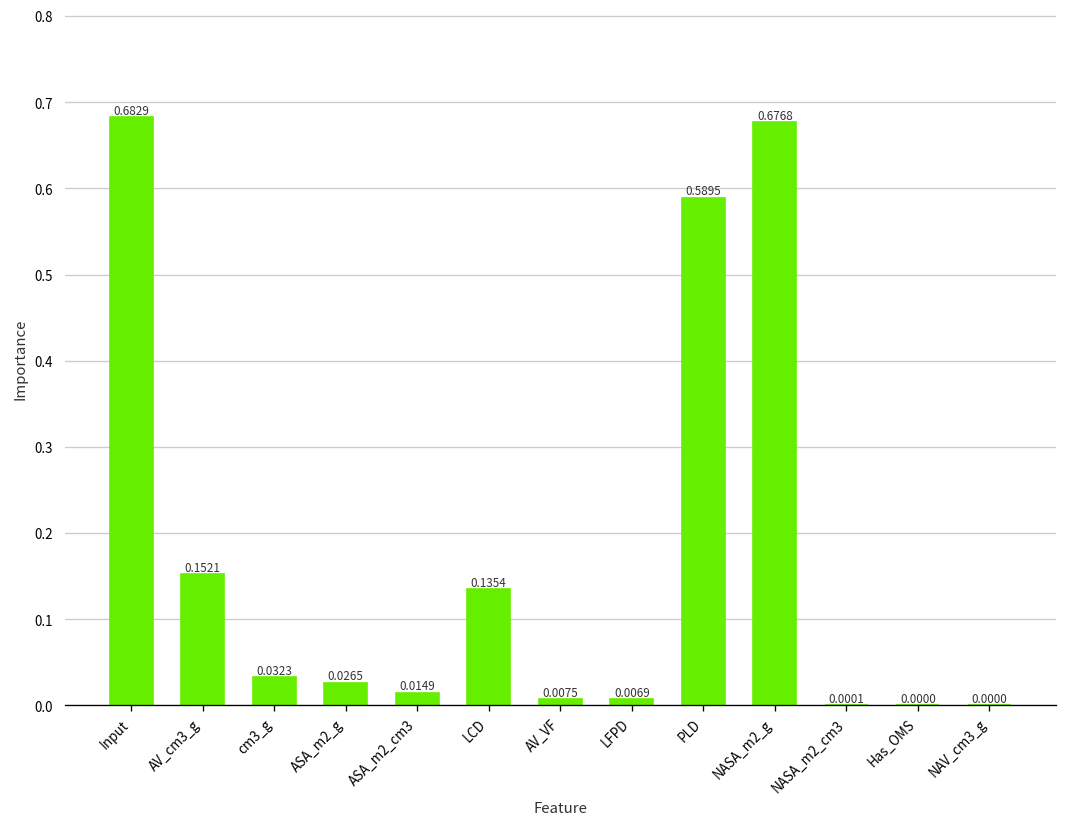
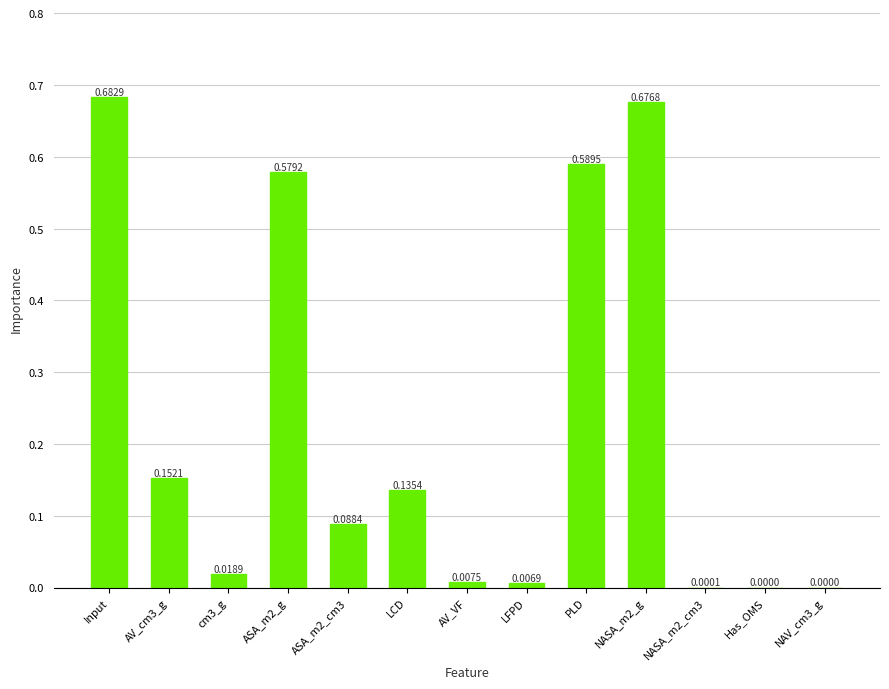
  {
    "Input": 0.6829,
    "AV_cm3_g": 0.1521,
-   "cm3_g": 0.0323,
-   "ASA_m2_g": 0.0265,
-   "ASA_m2_cm3": 0.0149,
+   "cm3_g": 0.0189,
+   "ASA_m2_g": 0.5792,
+   "ASA_m2_cm3": 0.0884,
    "LCD": 0.1354,
    "AV_VF": 0.0075,
    "LFPD": 0.0069,
    "PLD": 0.5895,
    "NASA_m2_g": 0.6768,
    "NASA_m2_cm3": 0.0001,
    "Has_OMS": 0.0000,
    "NAV_cm3_g": 0.0000
  }
